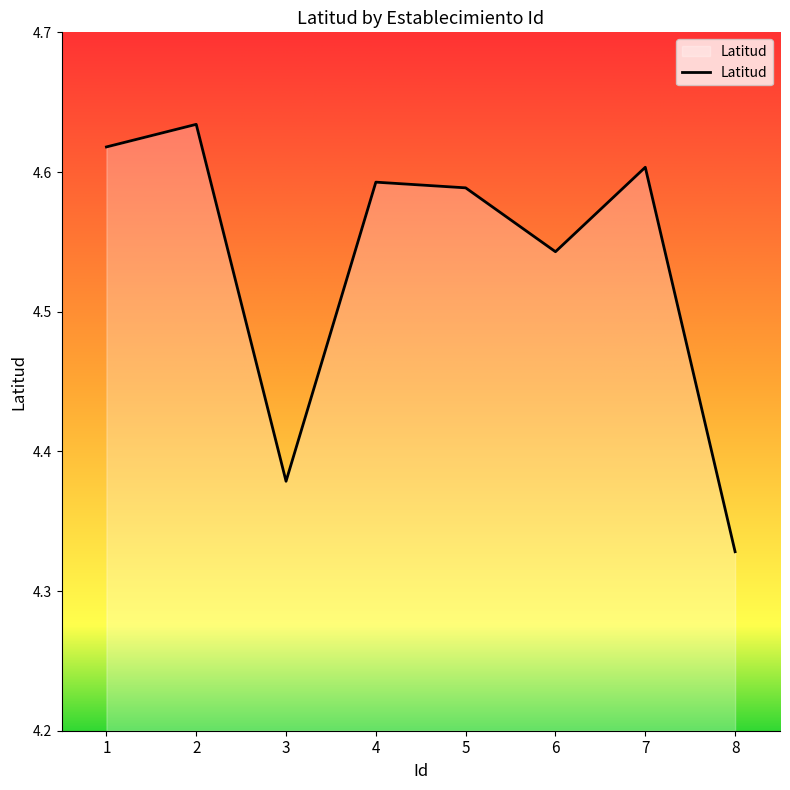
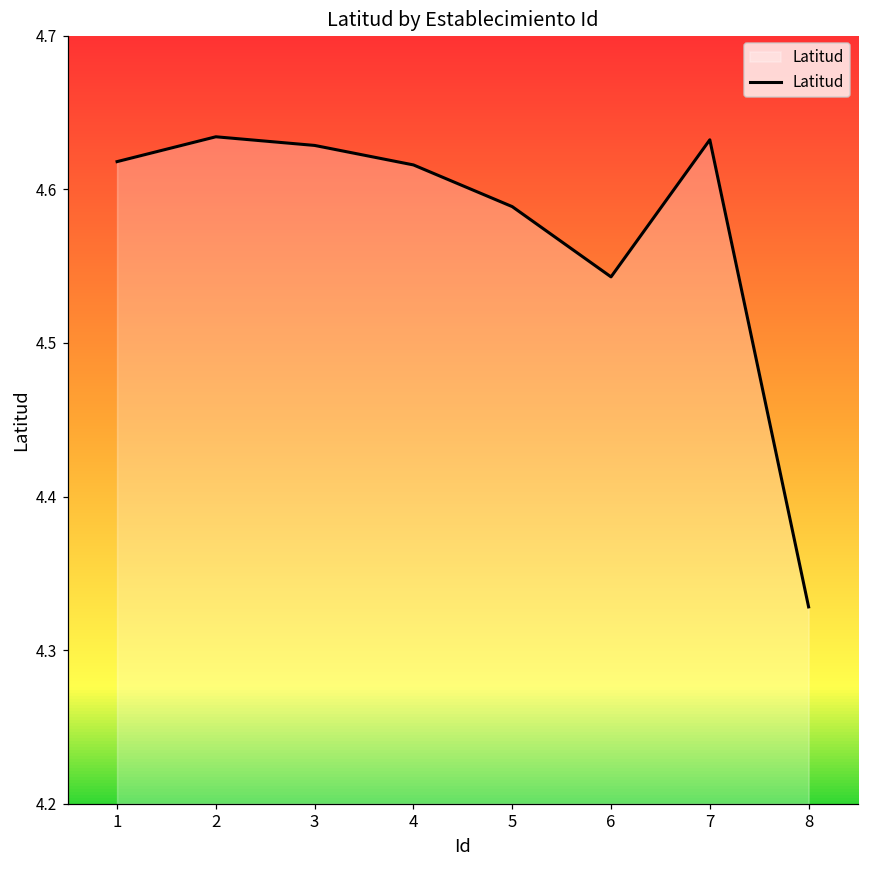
  {
    "1": 4.618,
    "2": 4.634,
-   "3": 4.379,
-   "4": 4.593,
+   "3": 4.628,
+   "4": 4.616,
    "5": 4.589,
    "6": 4.543,
-   "7": 4.603,
+   "7": 4.632,
    "8": 4.328
  }
